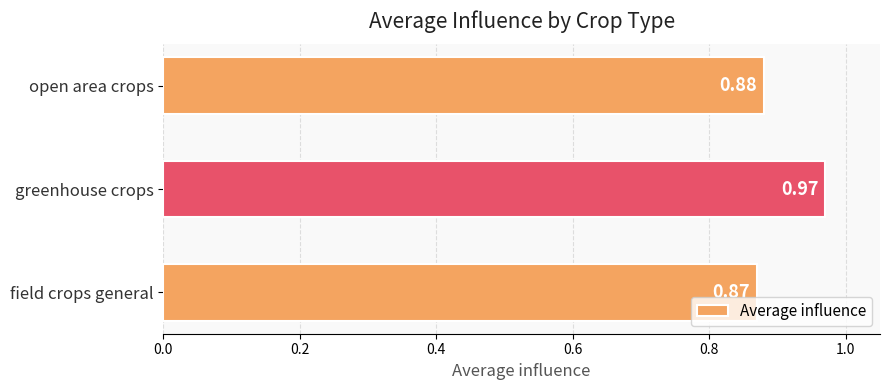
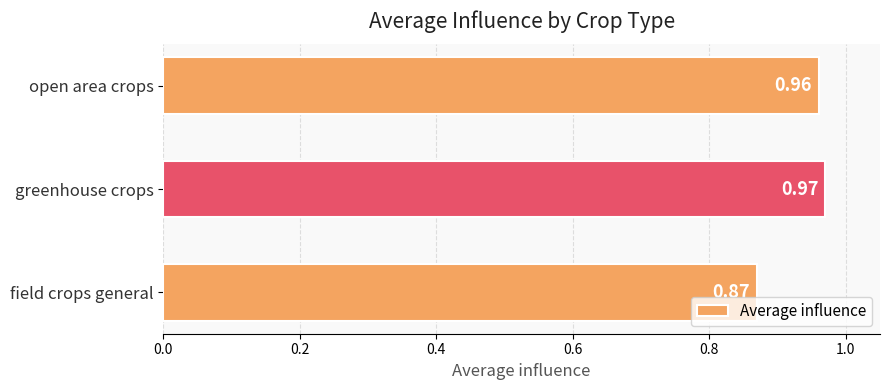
  {
-   "open area crops": 0.88,
+   "open area crops": 0.96,
    "greenhouse crops": 0.97
  }
